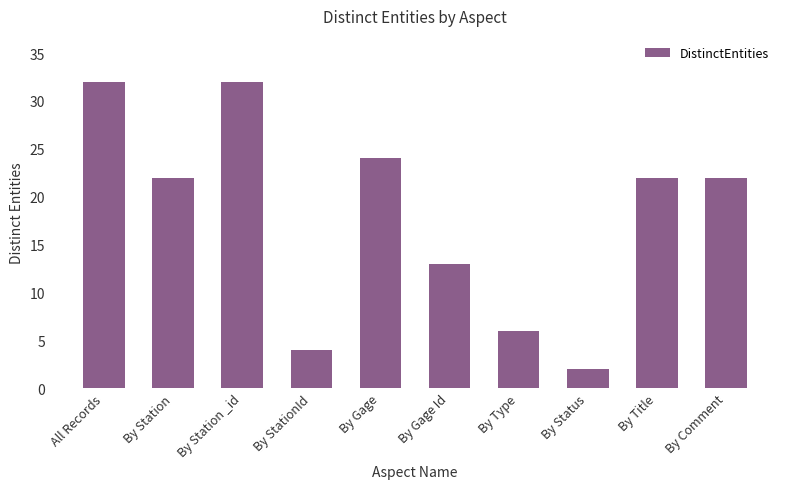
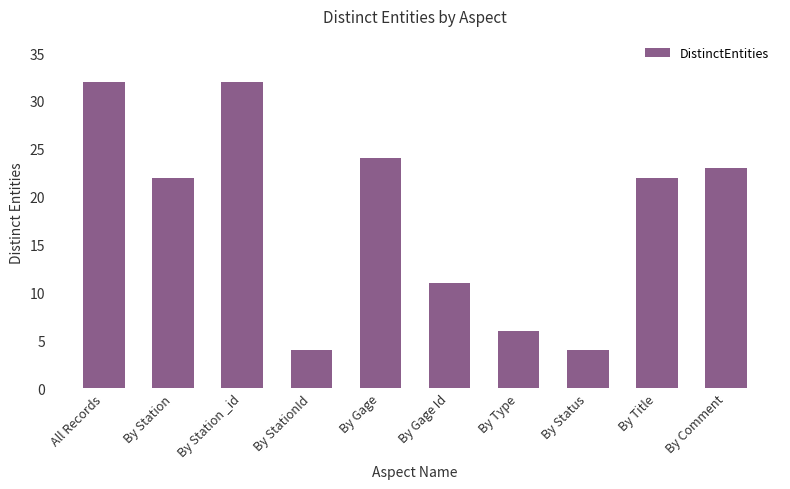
  {
    "All Records": 32,
    "By Station": 22,
    "By Station _id": 32,
    "By StationId": 4,
    "By Gage": 24,
-   "By Gage Id": 13,
+   "By Gage Id": 11,
    "By Type": 6,
-   "By Status": 2,
+   "By Status": 4,
    "By Title": 22,
-   "By Comment": 22
+   "By Comment": 23
  }
